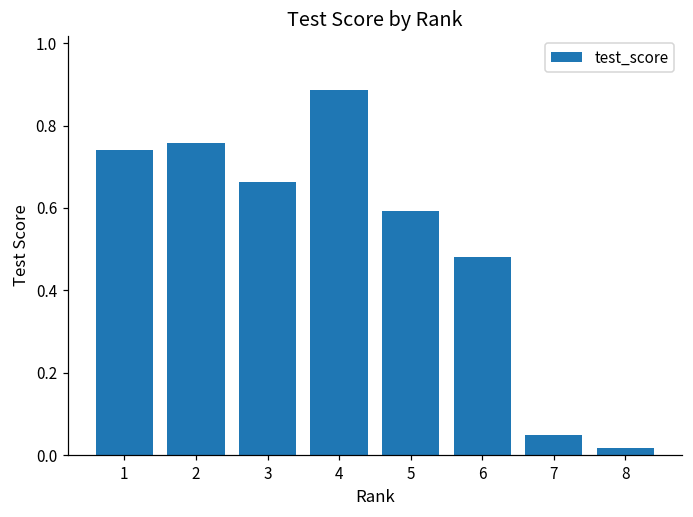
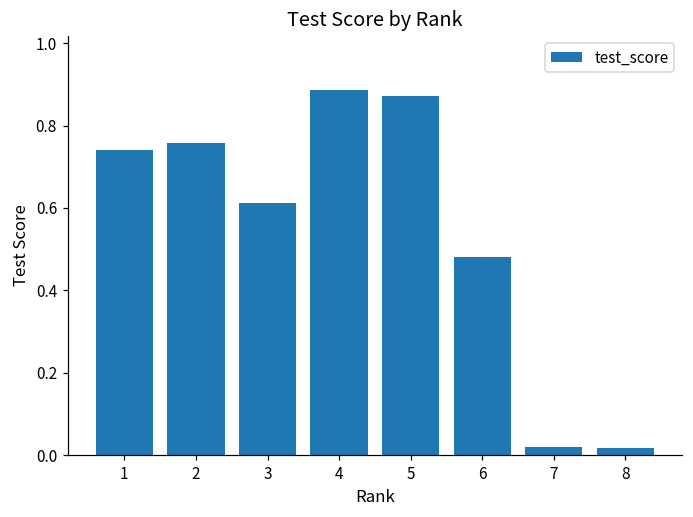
  {
    "1": 0.74,
    "2": 0.76,
-   "3": 0.66,
+   "3": 0.61,
    "4": 0.89,
-   "5": 0.59,
+   "5": 0.87,
    "6": 0.48,
-   "7": 0.05,
+   "7": 0.02,
    "8": 0.02
  }
